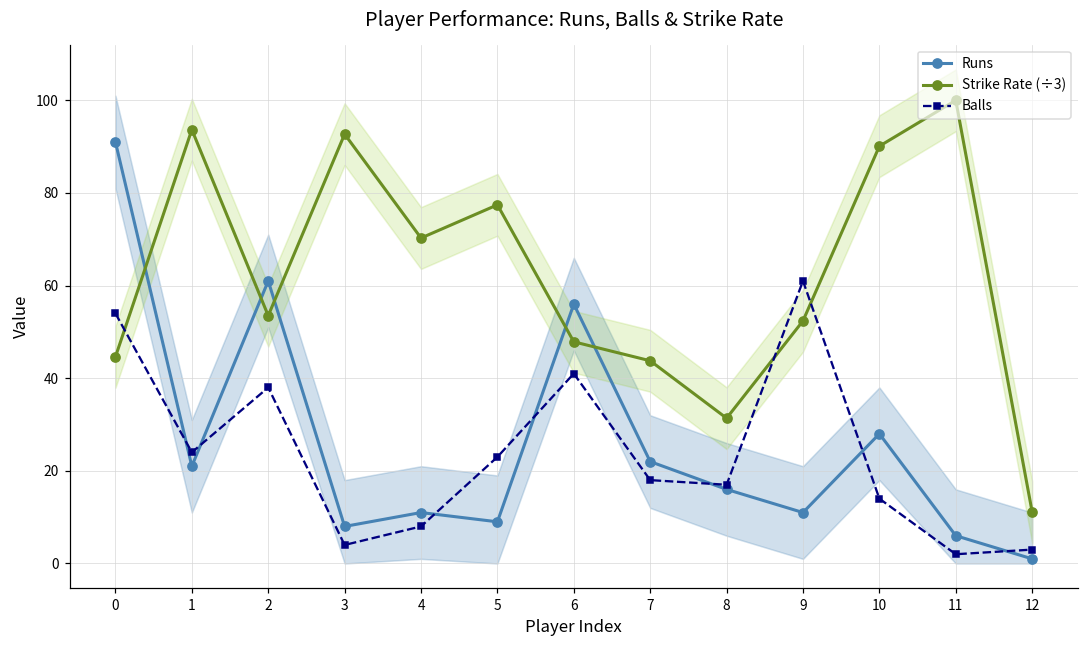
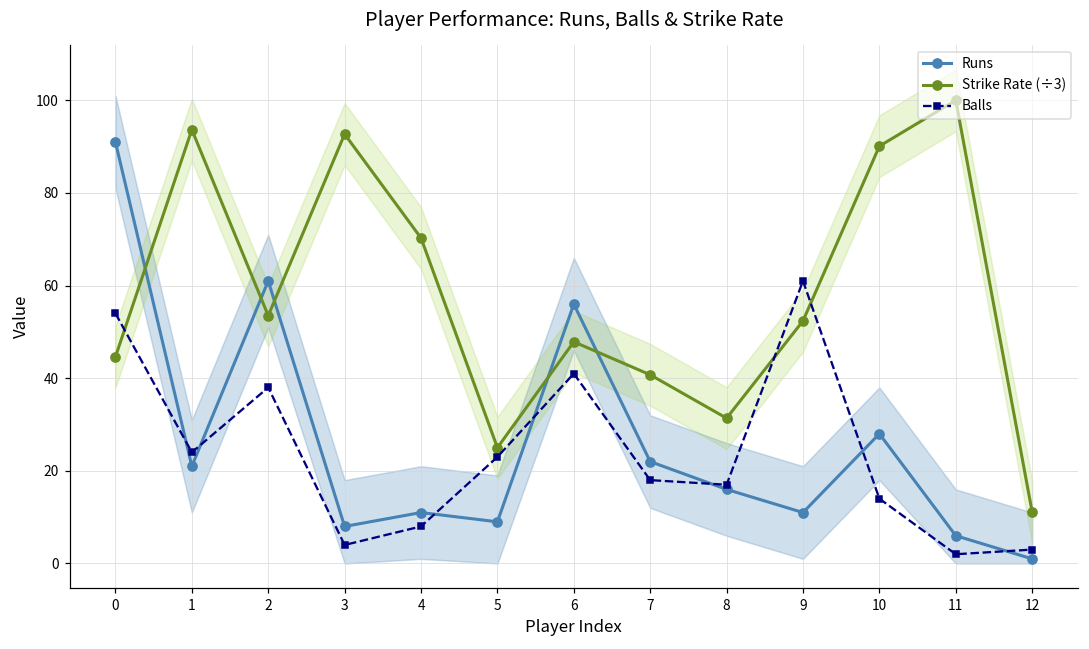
  {
    "Strike Rate (÷3)": {
      "0": 45,
      "1": 94,
      "2": 54,
      "3": 93,
      "4": 70,
-     "5": 77,
+     "5": 25,
      "6": 48,
-     "7": 44,
+     "7": 41,
      "8": 31,
      "9": 52,
      "10": 90
    },
    "Balls": {
      "0": 54,
      "1": 24,
      "2": 38,
      "3": 4,
      "4": 8,
      "5": 23,
      "6": 41,
      "7": 18,
      "8": 17,
      "9": 61,
      "10": 14,
      "11": 2,
      "12": 3
    }
  }
